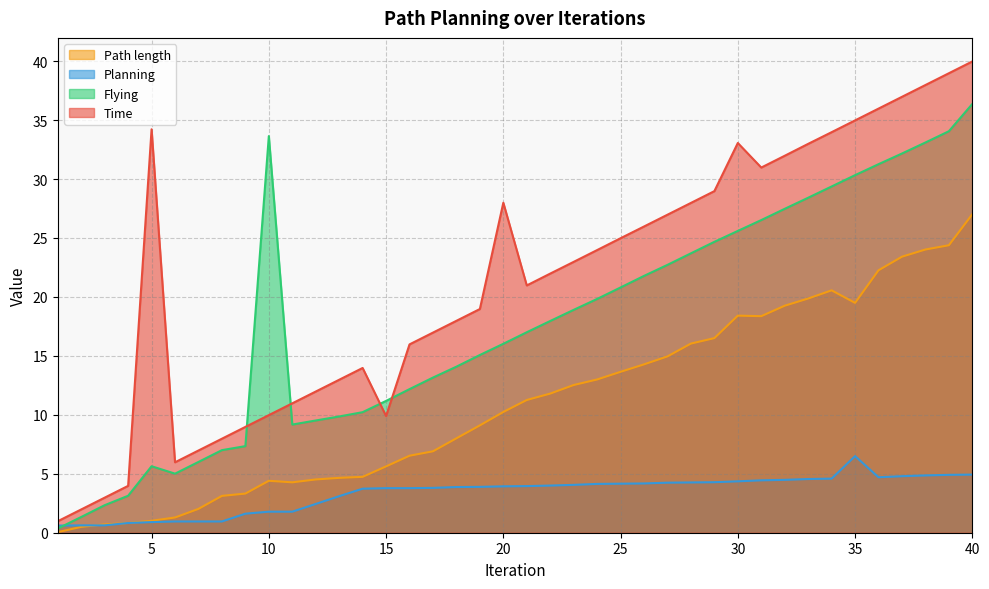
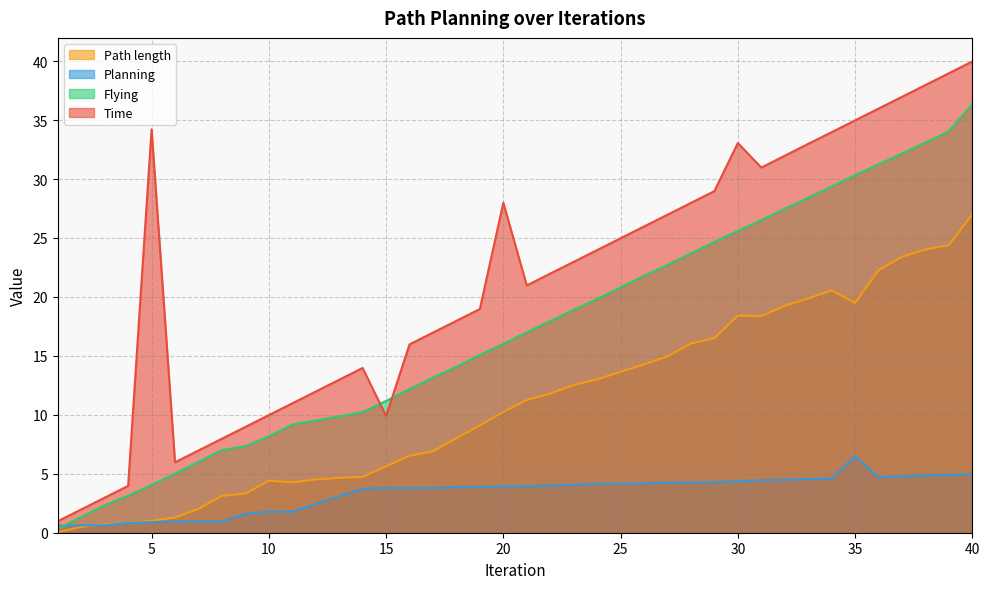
  {
    "Path length": {
      "10": 4.4,
      "15": 5.6,
      "20": 10.2,
      "25": 13.6,
      "30": 18.4,
      "35": 19.5,
      "40": 27.0
    },
    "Planning": {
      "10": 1.8,
      "15": 3.8,
      "20": 3.9,
      "25": 4.2,
      "30": 4.4,
      "35": 6.5,
      "40": 4.9
    },
    "Flying": {
-     "5": 5.6,
-     "10": 33.6,
+     "5": 4.1,
+     "10": 8.2,
      "15": 11.2,
      "20": 16.0,
      "25": 20.8,
      "30": 25.6,
      "35": 30.3,
      "40": 36.4
    },
    "Time": {
      "5": 34.2,
      "10": 10.0,
      "15": 9.9,
      "20": 28.0,
      "25": 25.0,
      "30": 33.1,
      "35": 35.0,
      "40": 40.0
    }
  }
